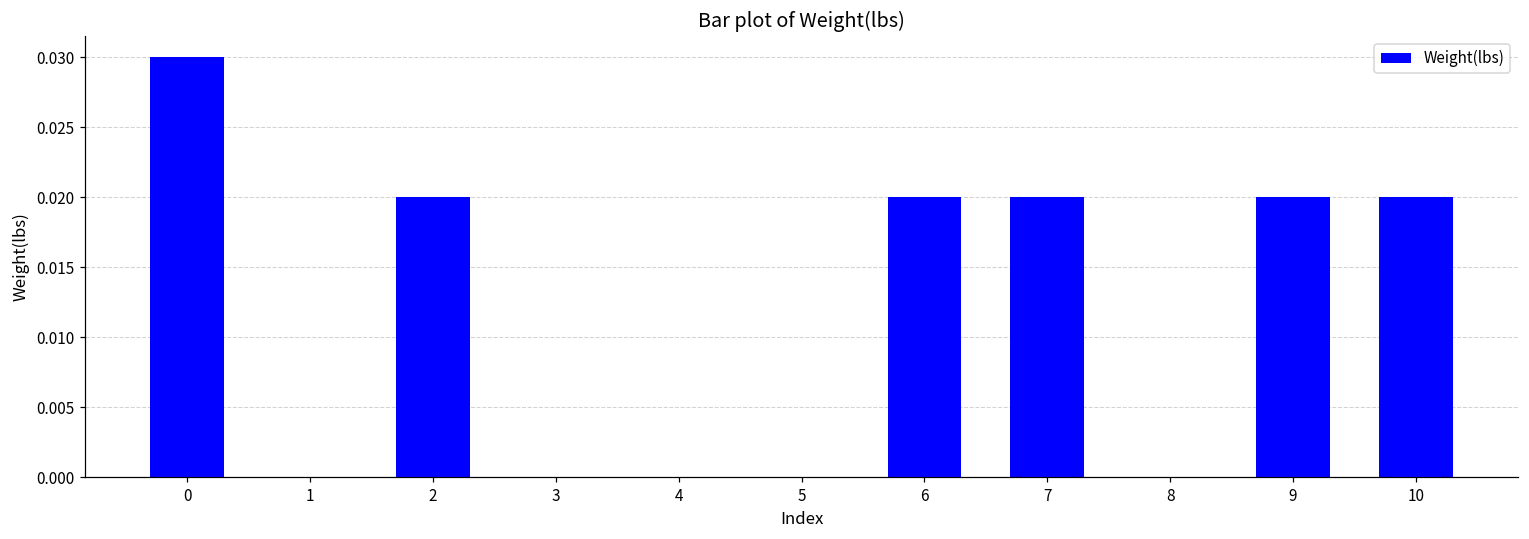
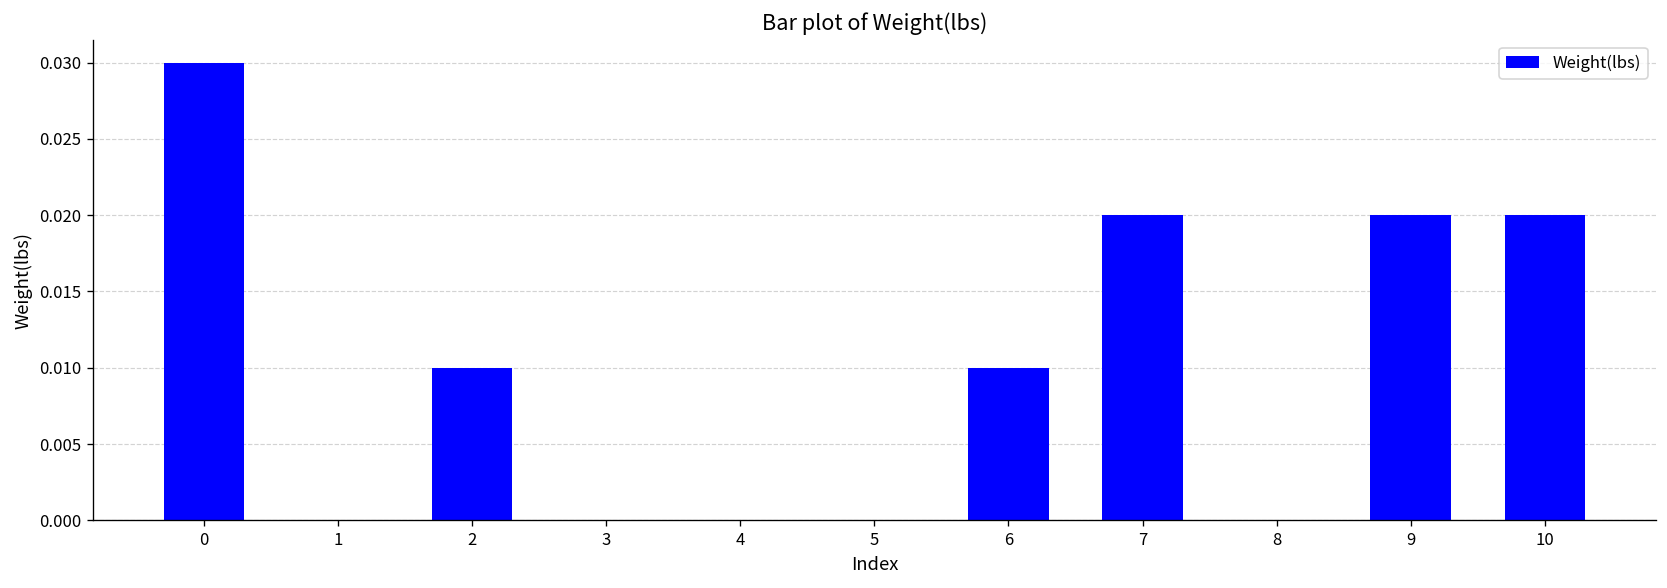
  {
    "0": 0.03,
    "1": 0.00,
-   "2": 0.02,
+   "2": 0.01,
    "3": 0.00,
    "4": 0.00,
    "5": 0.00,
-   "6": 0.02,
+   "6": 0.01,
    "7": 0.02,
    "8": 0.00,
    "9": 0.02,
    "10": 0.02
  }
